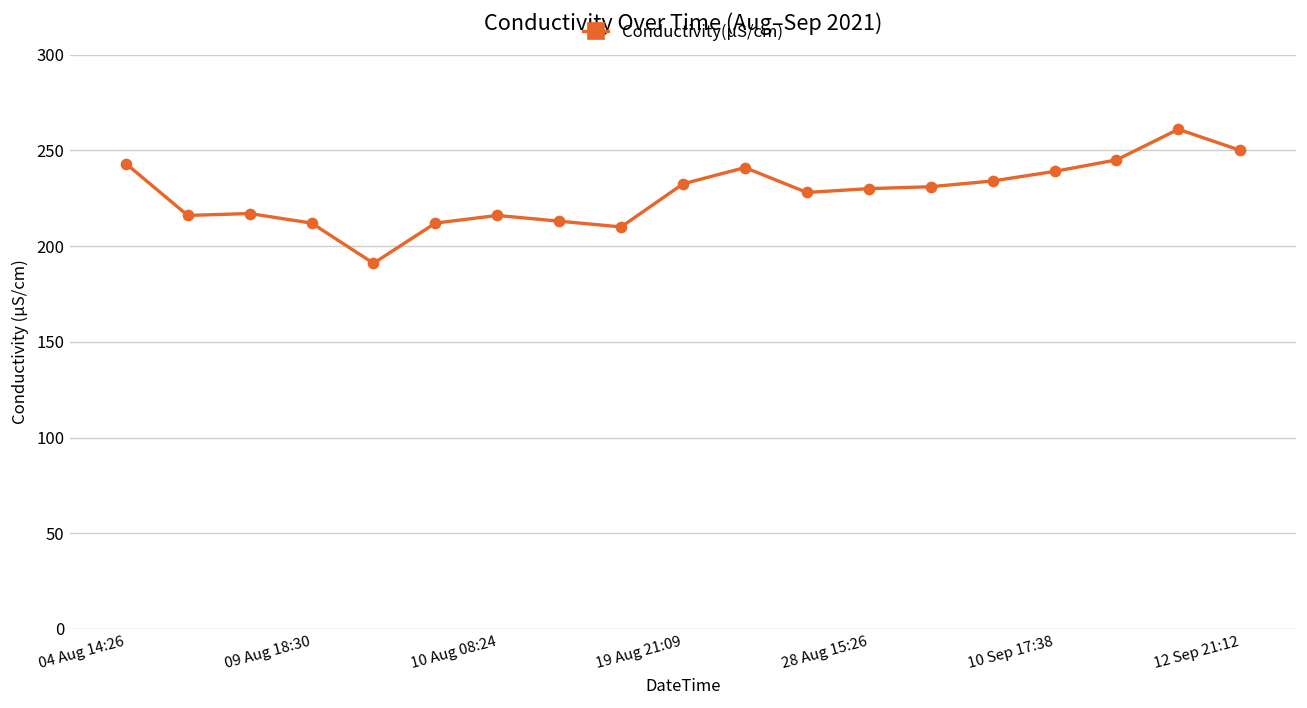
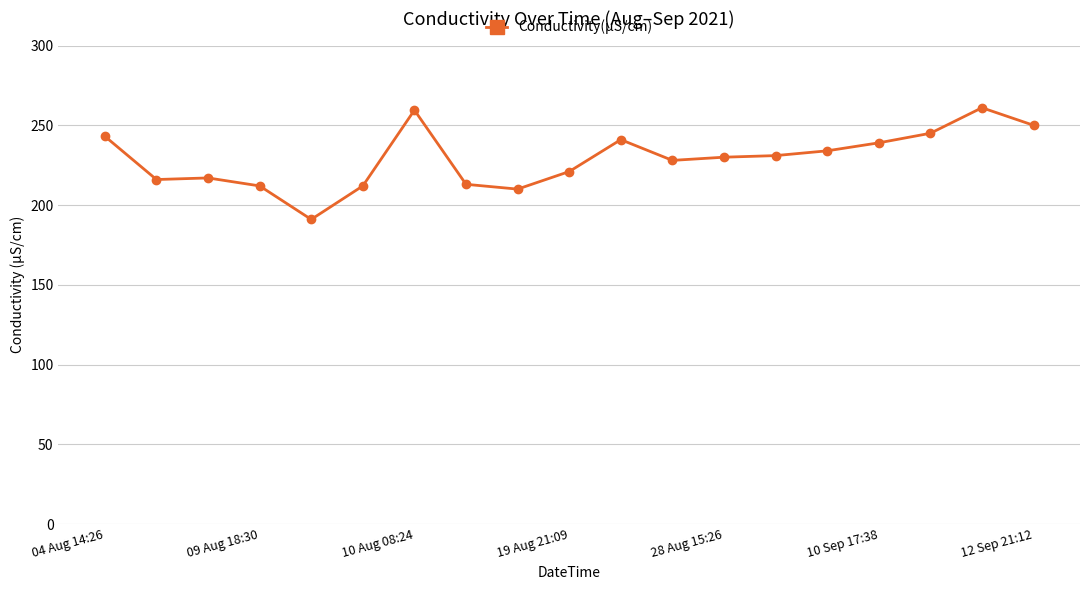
  {
    "04 Aug 14:26": 243,
    "09 Aug 18:30": 212,
-   "10 Aug 08:24": 216,
-   "19 Aug 21:09": 233,
+   "10 Aug 08:24": 260,
+   "19 Aug 21:09": 221,
    "28 Aug 15:26": 230,
    "10 Sep 17:38": 239,
    "12 Sep 21:12": 250
  }
